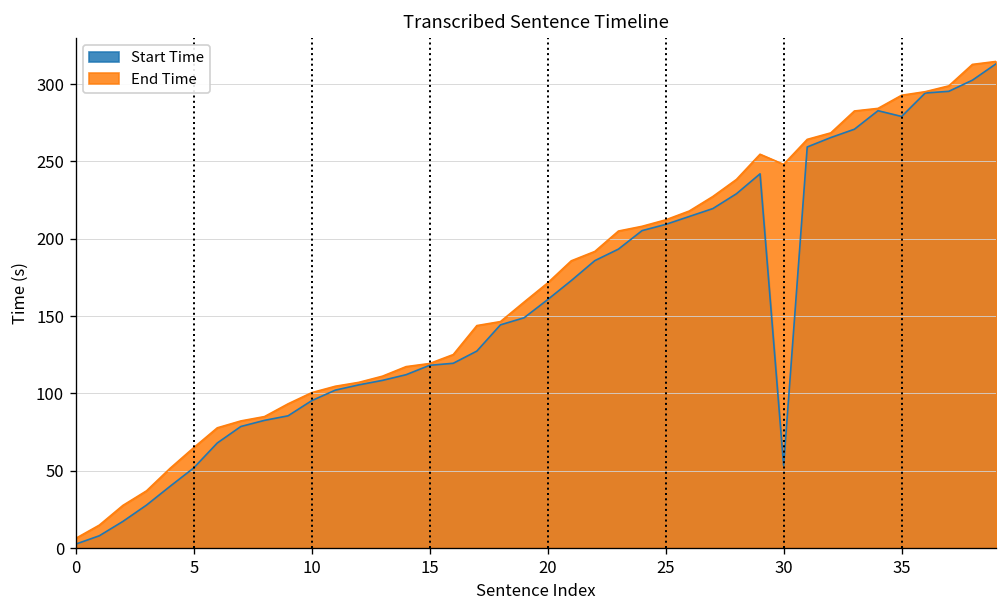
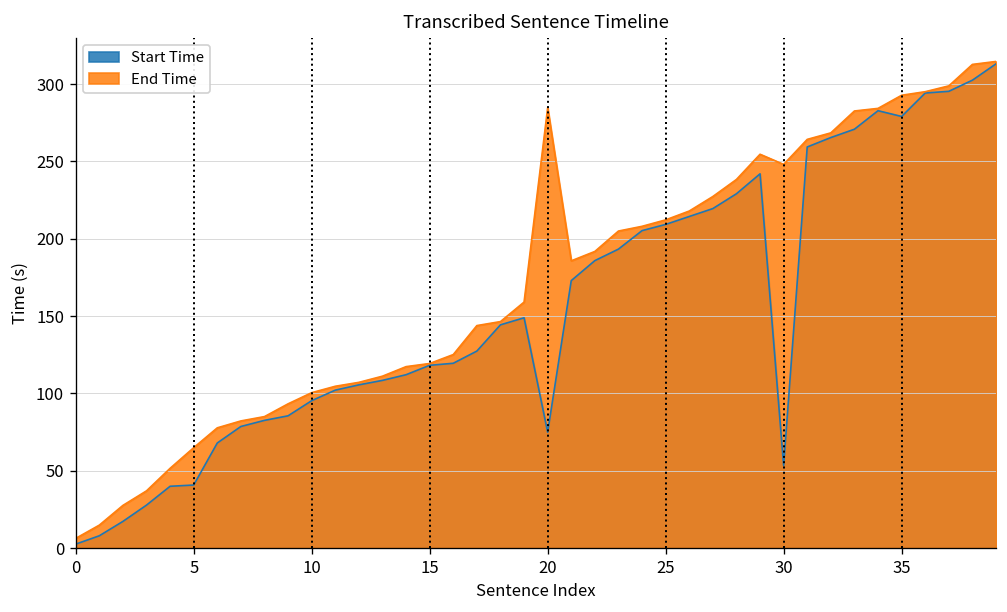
  {
    "Start Time": {
      "0": 3,
-     "5": 52,
+     "5": 41,
      "10": 95,
-     "20": 161,
+     "20": 75,
      "25": 209,
      "30": 53,
      "35": 279
    },
    "End Time": {
      "0": 6,
      "5": 65,
      "10": 100,
-     "20": 171,
+     "20": 285,
      "25": 212,
      "30": 248,
      "35": 293
    }
  }
